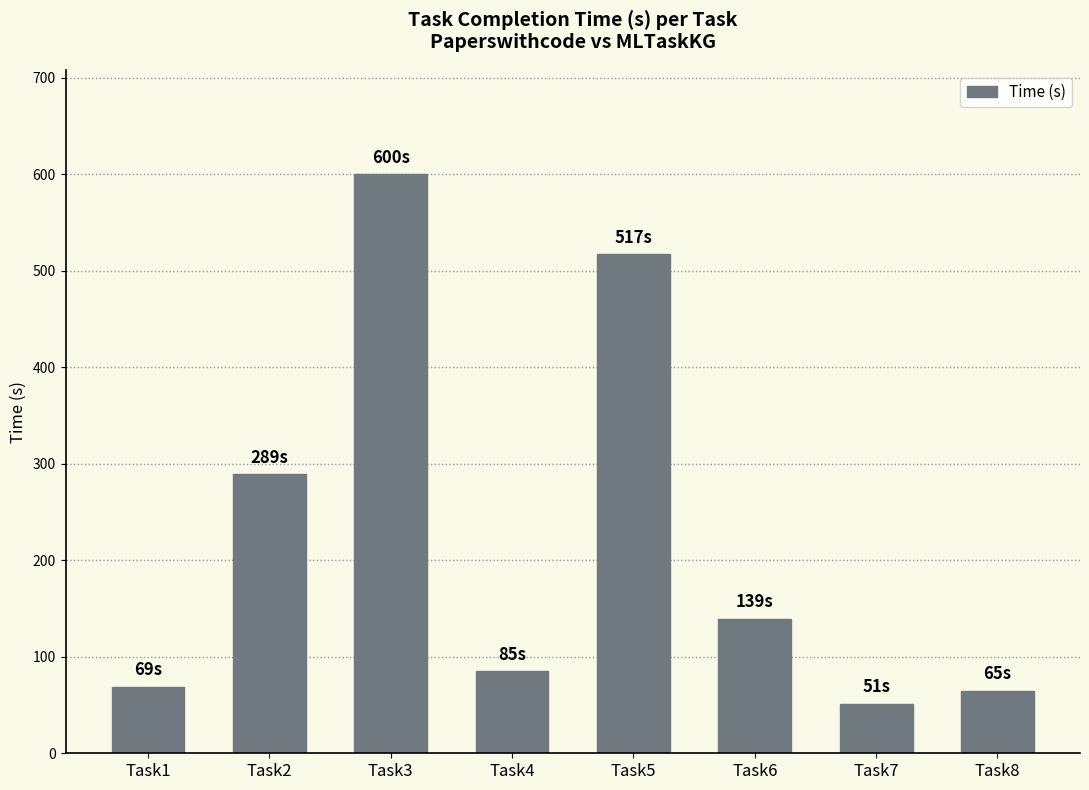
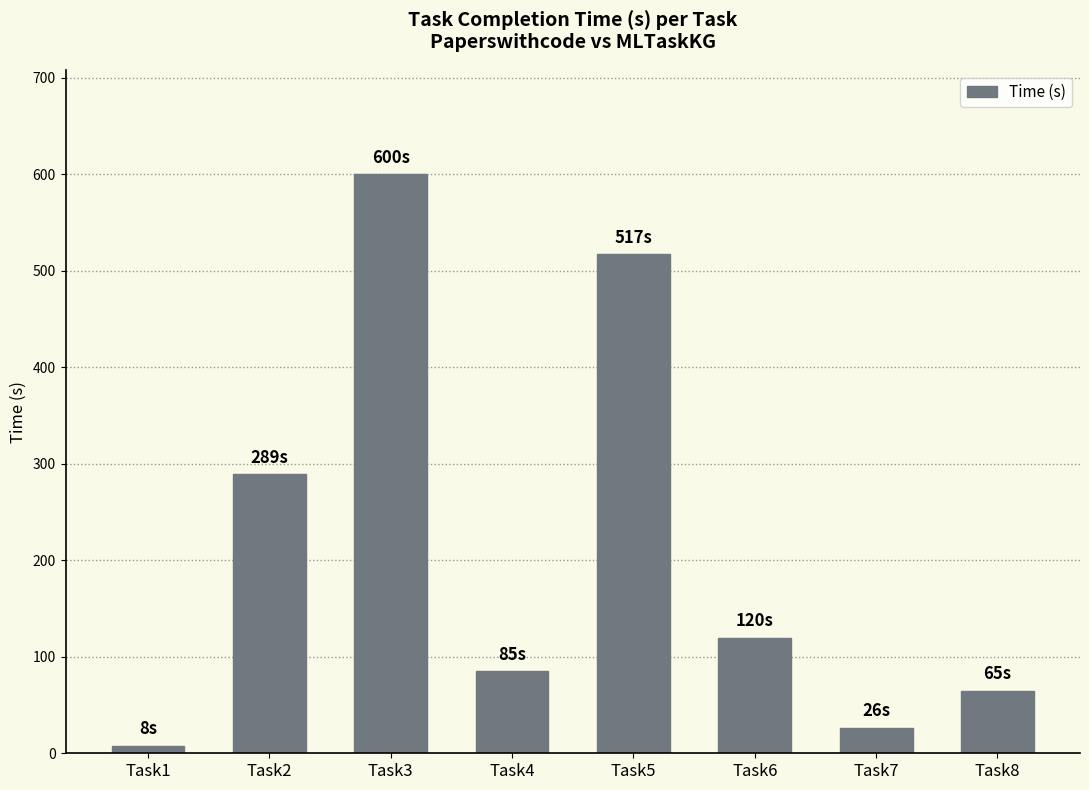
  {
-   "Task1": "69s",
+   "Task1": "8s",
    "Task2": "289s",
    "Task3": "600s",
    "Task4": "85s",
    "Task5": "517s",
-   "Task6": "139s",
-   "Task7": "51s",
+   "Task6": "120s",
+   "Task7": "26s",
    "Task8": "65s"
  }
